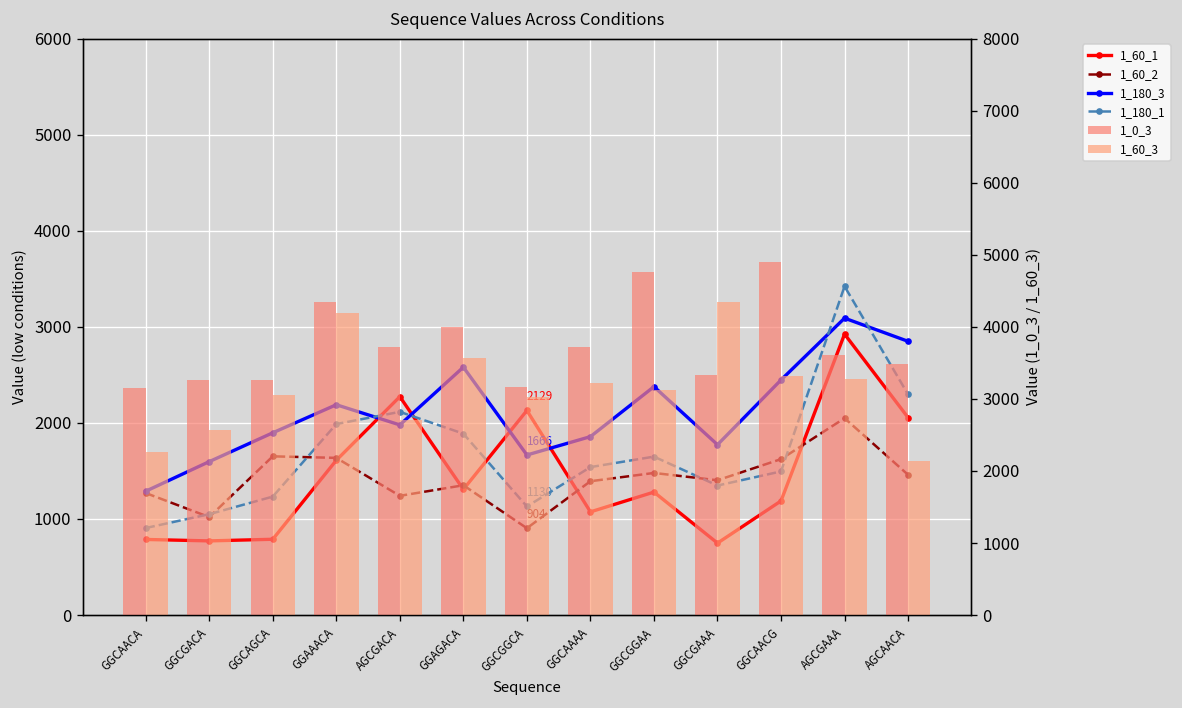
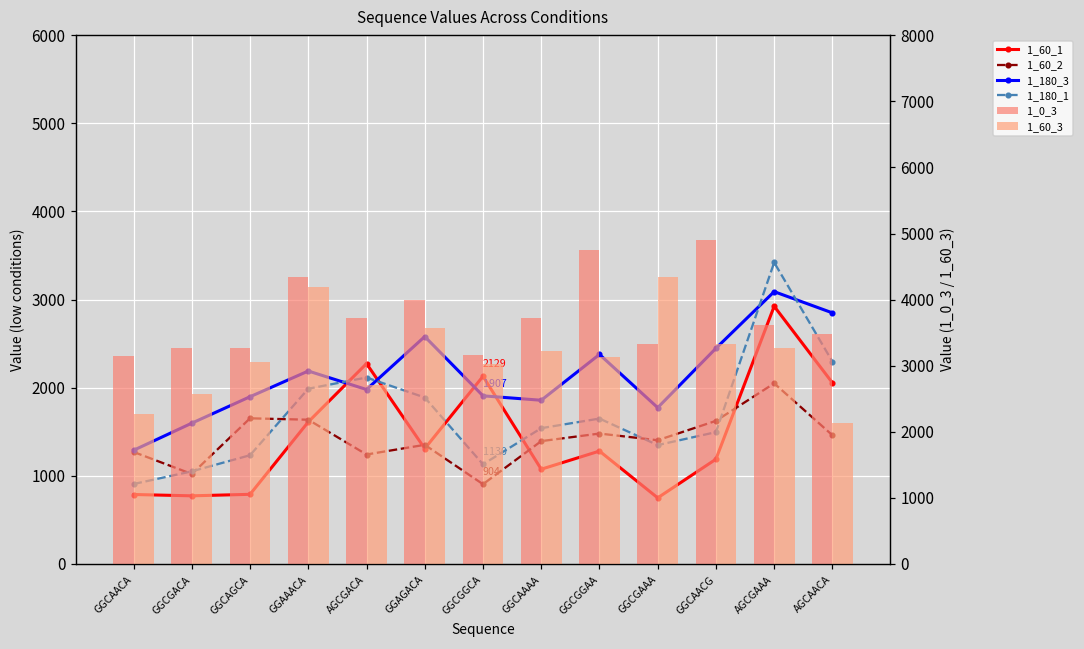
  {
    "1_60_1": {
      "GGCGGCA": 2129
    },
    "1_180_3": {
-     "GGCGGCA": 1666
+     "GGCGGCA": 1907
    },
    "1_180_1": {
      "GGCGGCA": 1130
    }
  }
